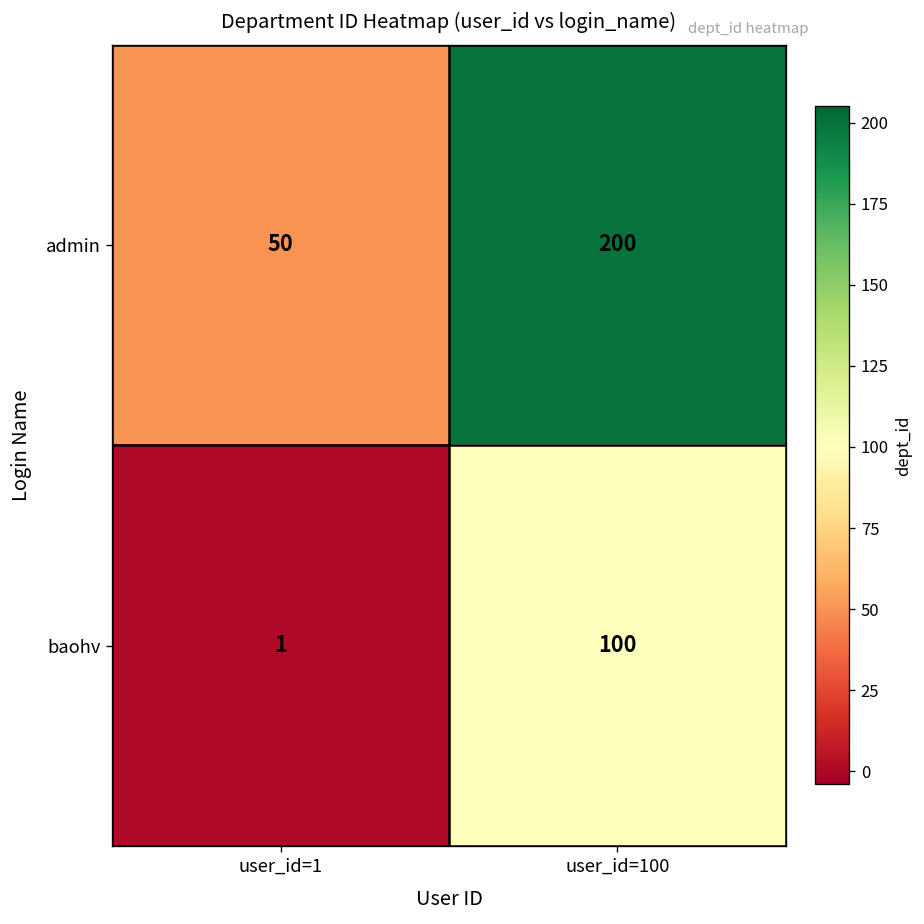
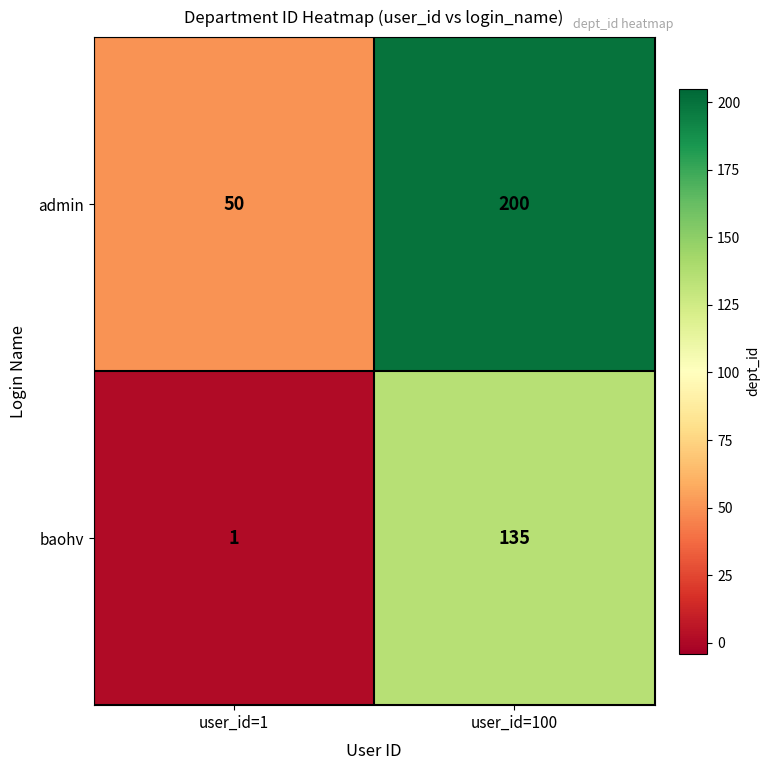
  {
    "admin": {
      "user_id=1": 50,
      "user_id=100": 200
    },
    "baohv": {
      "user_id=1": 1,
-     "user_id=100": 100
+     "user_id=100": 135
    }
  }
